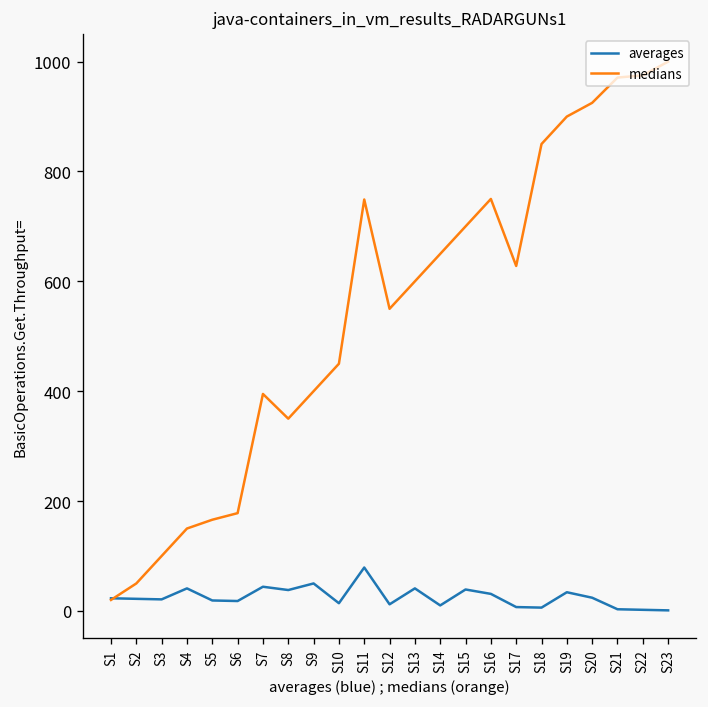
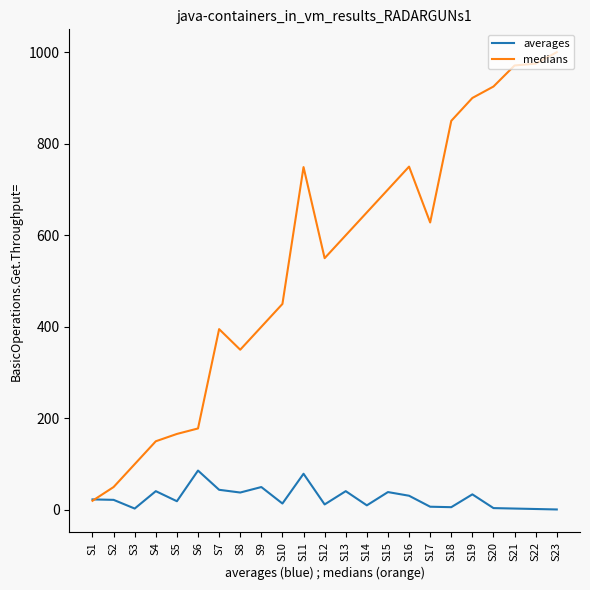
  {
    "averages": {
      "S2": 20,
-     "S3": 20,
+     "S3": 0,
      "S4": 40,
      "S5": 20,
-     "S6": 20,
+     "S6": 90,
      "S7": 40,
      "S8": 40,
      "S9": 50,
      "S10": 10,
      "S11": 80,
      "S12": 10,
      "S13": 40,
      "S14": 10,
      "S15": 40,
      "S16": 30,
      "S17": 10,
      "S18": 10,
      "S19": 30,
-     "S20": 20,
+     "S20": 0,
      "S21": 0,
      "S22": 0,
      "S23": 0
    },
    "medians": {
      "S2": 50,
      "S3": 100,
      "S4": 150,
      "S5": 170,
      "S6": 180,
      "S7": 400,
      "S8": 350,
      "S9": 400,
      "S10": 450,
      "S11": 750,
      "S12": 550,
      "S13": 600,
      "S14": 650,
      "S15": 700,
      "S16": 750,
      "S17": 630,
      "S18": 850,
      "S19": 900,
      "S20": 930
    }
  }
